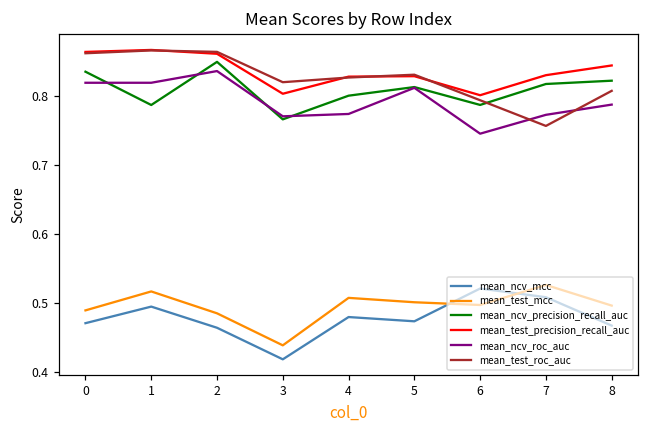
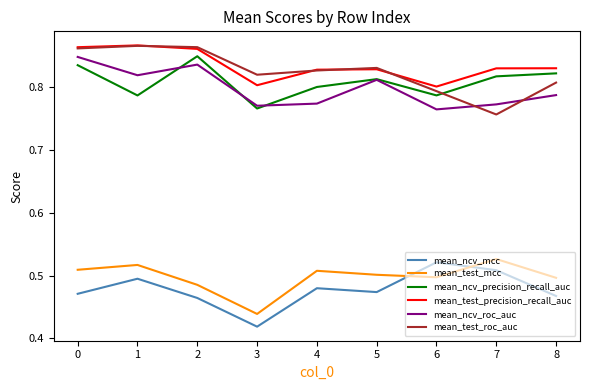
  {
    "mean_ncv_mcc": {
      "0": 0.47,
      "1": 0.49,
      "2": 0.46,
      "3": 0.42,
      "4": 0.48,
      "5": 0.47
    },
    "mean_test_mcc": {
-     "0": 0.49,
+     "0": 0.51,
      "1": 0.52,
      "2": 0.49,
      "3": 0.44,
      "4": 0.51,
      "5": 0.50
    },
    "mean_ncv_precision_recall_auc": {
      "0": 0.83,
      "1": 0.79,
      "2": 0.85,
      "3": 0.77,
      "4": 0.80,
      "6": 0.79,
      "7": 0.82,
      "8": 0.82
    },
    "mean_test_precision_recall_auc": {
      "3": 0.80,
      "6": 0.80,
      "7": 0.83,
-     "8": 0.84
+     "8": 0.83
    },
    "mean_ncv_roc_auc": {
-     "0": 0.82,
+     "0": 0.85,
      "1": 0.82,
      "2": 0.84,
      "3": 0.77,
      "4": 0.77,
-     "6": 0.74,
+     "6": 0.76,
      "7": 0.77,
      "8": 0.79
    },
    "mean_test_roc_auc": {
      "3": 0.82,
      "6": 0.79,
      "7": 0.76,
      "8": 0.81
    }
  }
